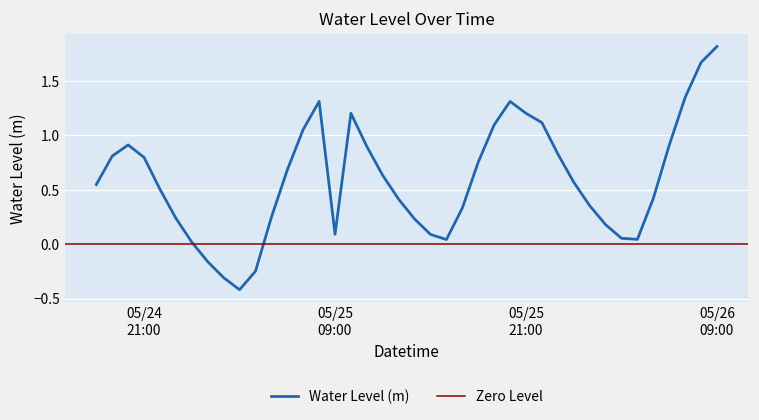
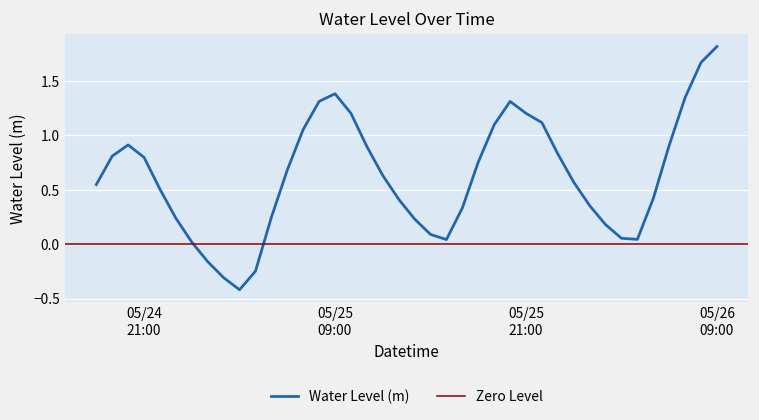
  {
    "05/24 21:00": 0.8,
-   "05/25 09:00": 0.1,
+   "05/25 09:00": 1.4,
    "05/25 21:00": 1.2,
    "05/26 09:00": 1.8
  }
